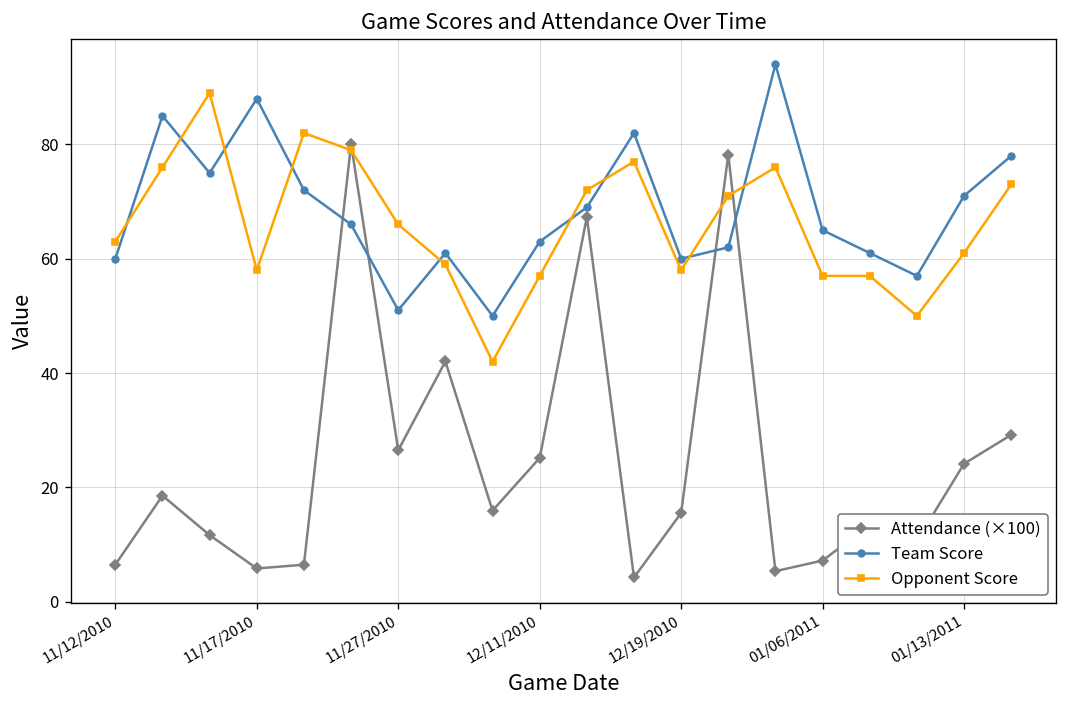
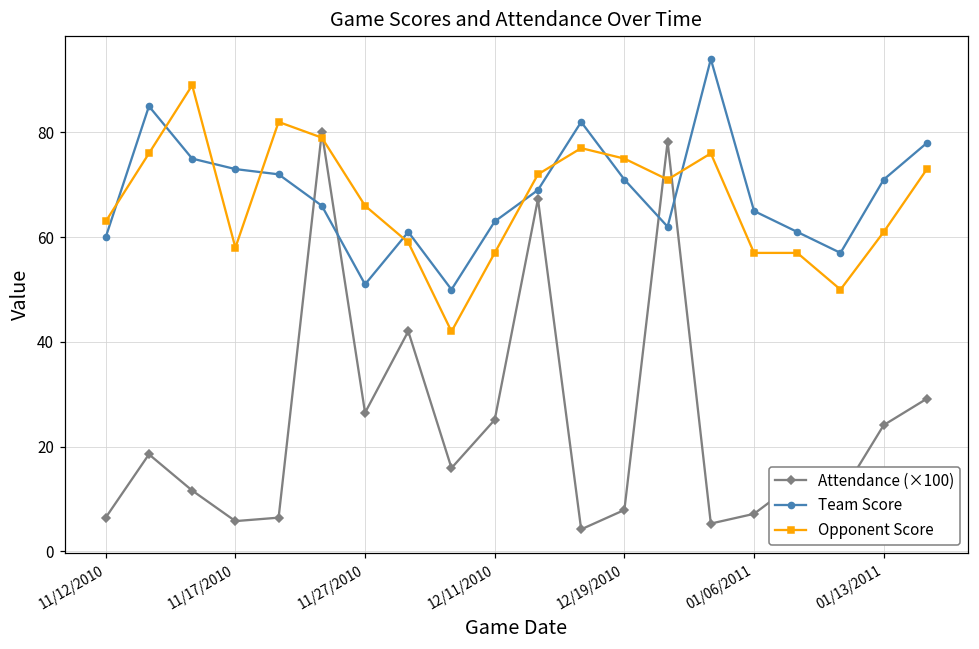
  {
    "Attendance (×100)": {
      "11/12/2010": 6,
      "11/17/2010": 6,
      "11/27/2010": 26,
      "12/11/2010": 25,
-     "12/19/2010": 16,
+     "12/19/2010": 8,
      "01/06/2011": 7,
      "01/13/2011": 24
    },
    "Team Score": {
      "11/12/2010": 60,
-     "11/17/2010": 88,
+     "11/17/2010": 73,
      "11/27/2010": 51,
      "12/11/2010": 63,
-     "12/19/2010": 60,
+     "12/19/2010": 71,
      "01/06/2011": 65,
      "01/13/2011": 71
    },
    "Opponent Score": {
      "11/12/2010": 63,
      "11/17/2010": 58,
      "11/27/2010": 66,
      "12/11/2010": 57,
-     "12/19/2010": 58,
+     "12/19/2010": 75,
      "01/06/2011": 57,
      "01/13/2011": 61
    }
  }
